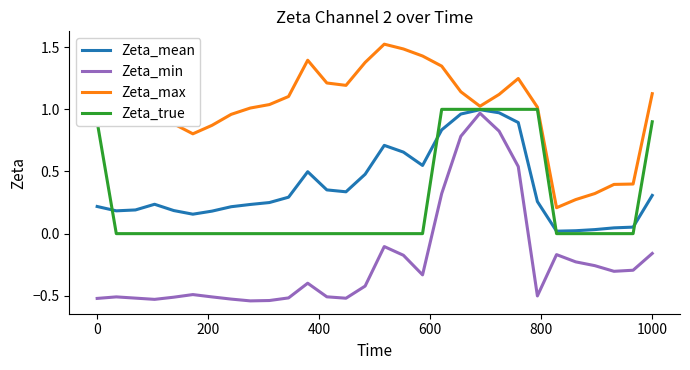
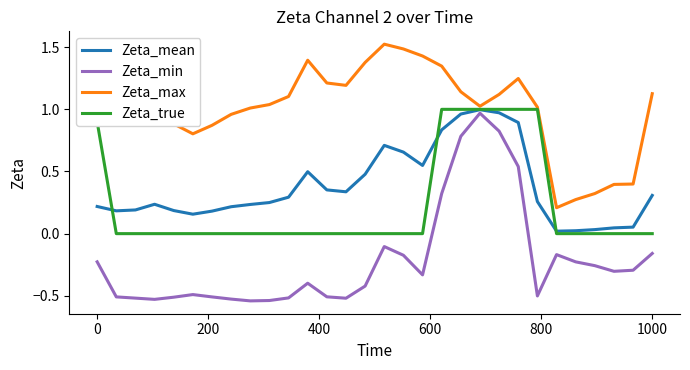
  {
    "Zeta_mean": {
      "0": 0.22,
      "1000": 0.31
    },
    "Zeta_min": {
-     "0": -0.52,
+     "0": -0.23,
      "1000": -0.16
    },
    "Zeta_max": {
      "1000": 1.13
    },
    "Zeta_true": {
-     "1000": 0.9
+     "1000": 0.0
    }
  }
